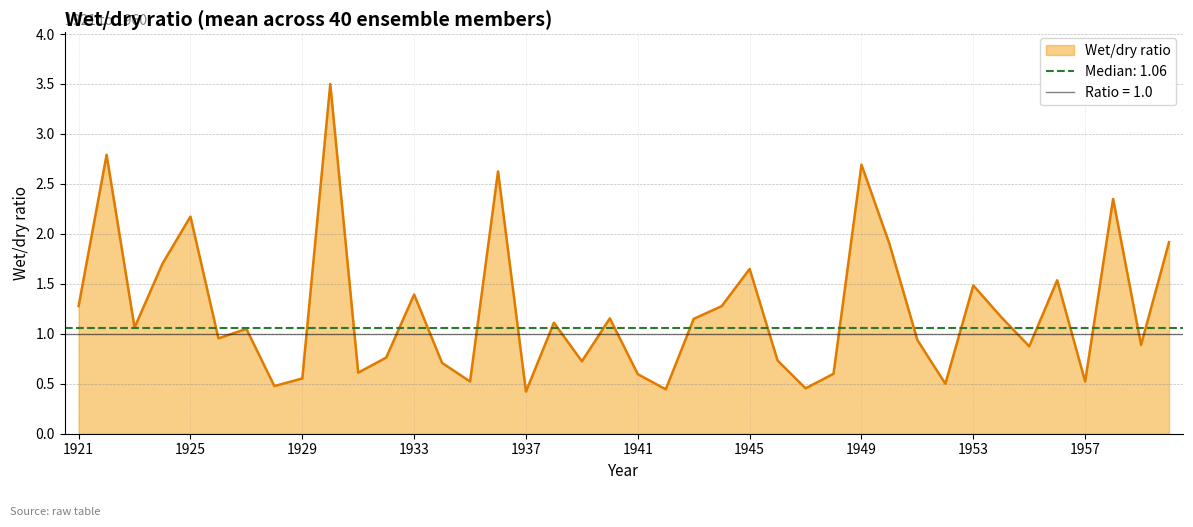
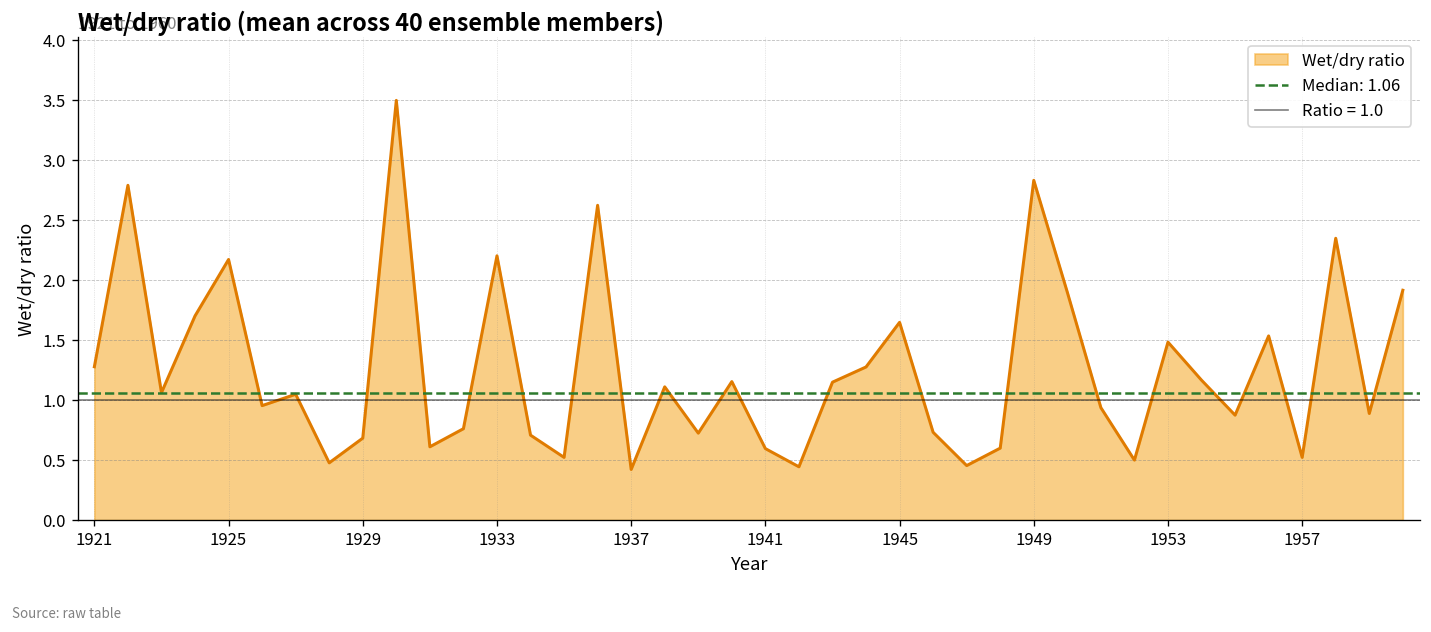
  {
    "1921": 1.3,
    "1925": 2.2,
-   "1929": 0.6,
-   "1933": 1.4,
+   "1929": 0.7,
+   "1933": 2.2,
    "1937": 0.4,
    "1941": 0.6,
    "1945": 1.6,
-   "1949": 2.7,
+   "1949": 2.8,
    "1953": 1.5,
    "1957": 0.5
  }
